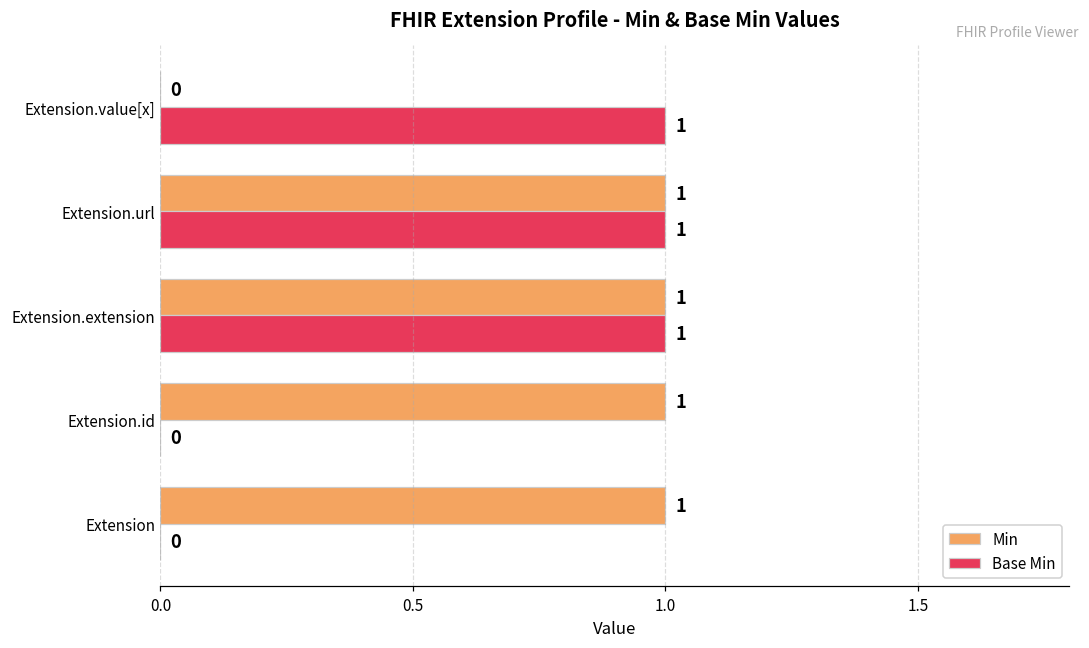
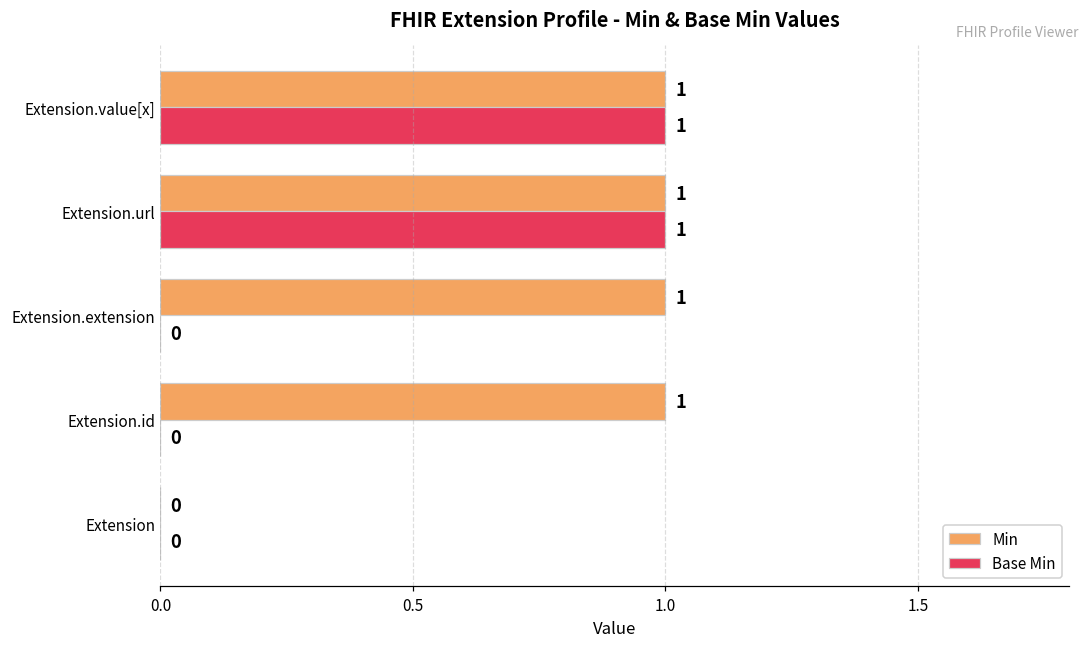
  {
    "Min": {
-     "Extension.value[x]": 0,
+     "Extension.value[x]": 1,
      "Extension.url": 1,
      "Extension.extension": 1,
      "Extension.id": 1,
-     "Extension": 1
+     "Extension": 0
    },
    "Base Min": {
      "Extension.value[x]": 1,
      "Extension.url": 1,
-     "Extension.extension": 1,
+     "Extension.extension": 0,
      "Extension.id": 0,
      "Extension": 0
    }
  }
